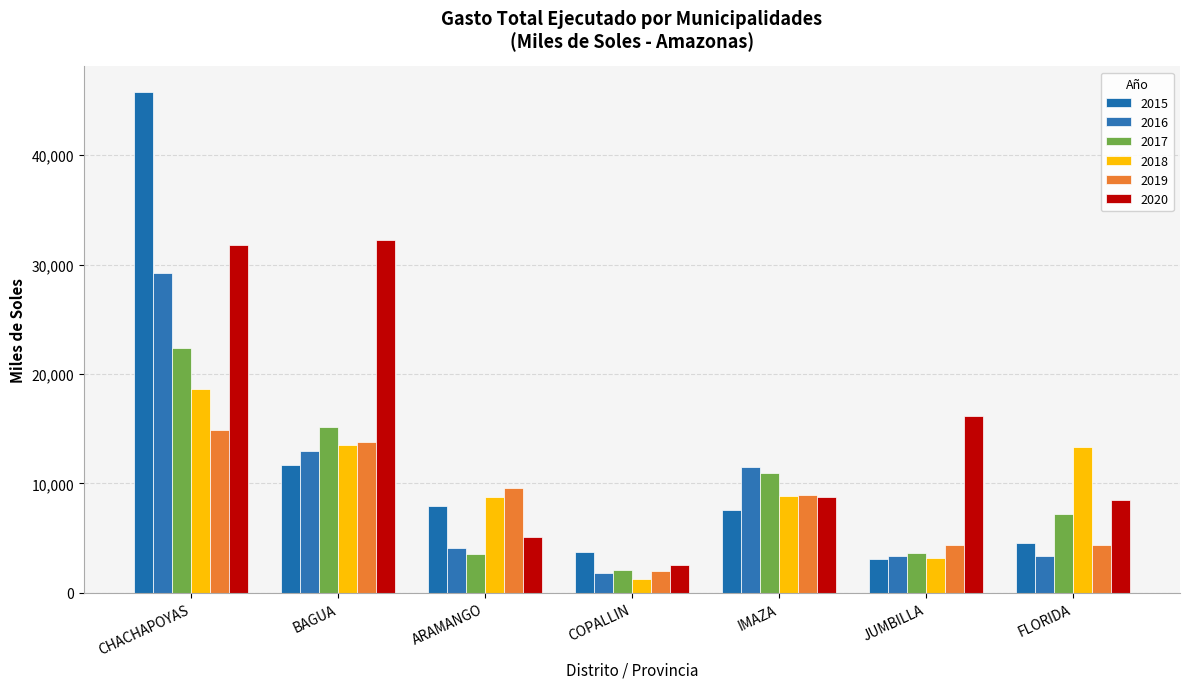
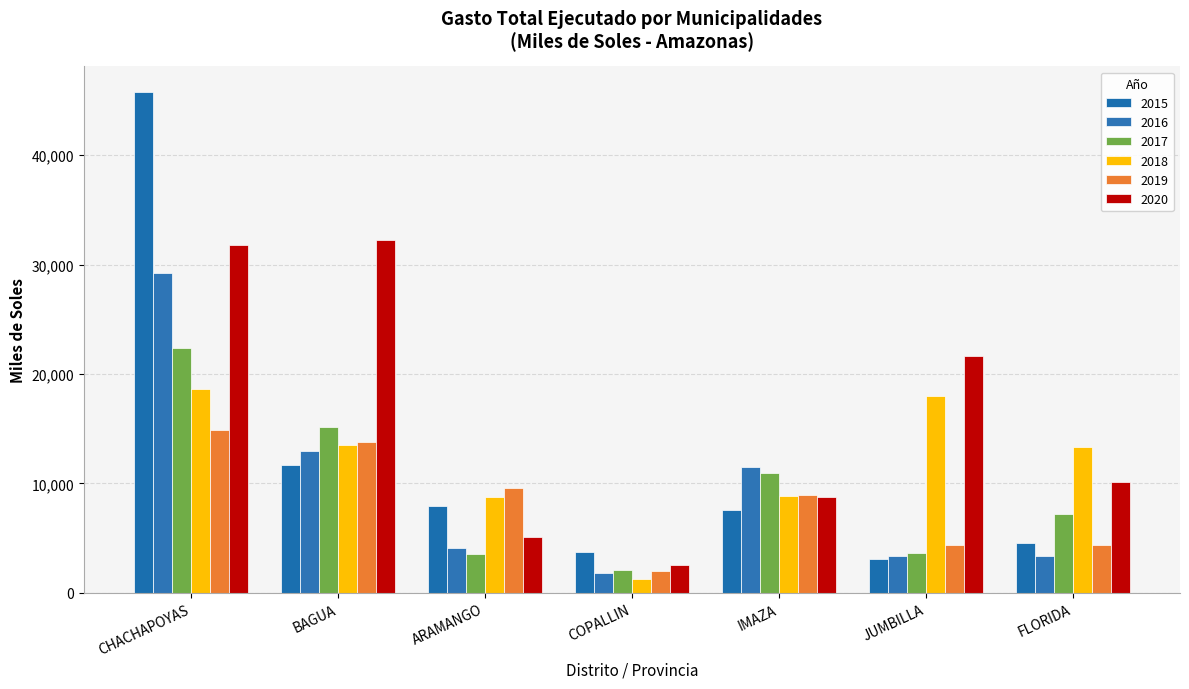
  {
    "2017": {
      "CHACHAPOYAS": "22,400",
      "BAGUA": "15,100",
      "ARAMANGO": "3,500",
      "COPALLIN": "2,100",
      "IMAZA": "10,900",
      "JUMBILLA": "3,600",
      "FLORIDA": "7,200"
    },
    "2018": {
      "CHACHAPOYAS": "18,700",
      "BAGUA": "13,500",
      "ARAMANGO": "8,700",
      "COPALLIN": "1,200",
      "IMAZA": "8,800",
-     "JUMBILLA": "3,200",
+     "JUMBILLA": "18,000",
      "FLORIDA": "13,300"
    },
    "2019": {
      "CHACHAPOYAS": "14,900",
      "BAGUA": "13,800",
      "ARAMANGO": "9,500",
      "COPALLIN": "2,000",
      "IMAZA": "8,900",
      "JUMBILLA": "4,400",
      "FLORIDA": "4,400"
    },
    "2020": {
      "CHACHAPOYAS": "31,800",
      "BAGUA": "32,200",
      "ARAMANGO": "5,100",
      "COPALLIN": "2,600",
      "IMAZA": "8,800",
-     "JUMBILLA": "16,100",
-     "FLORIDA": "8,500"
+     "JUMBILLA": "21,700",
+     "FLORIDA": "10,100"
    }
  }
